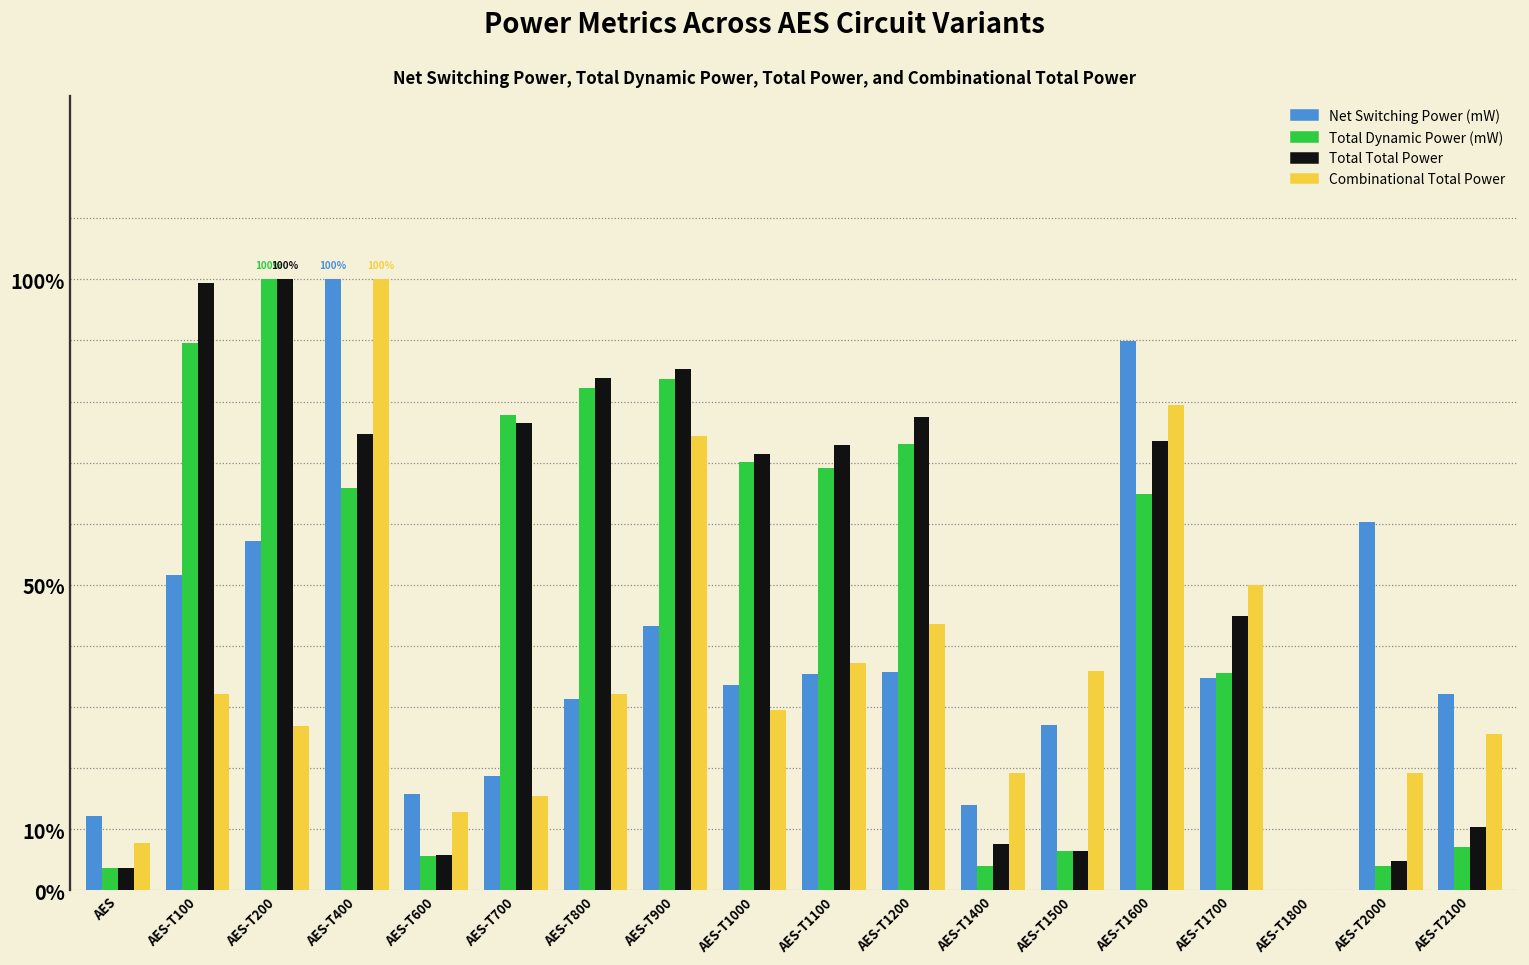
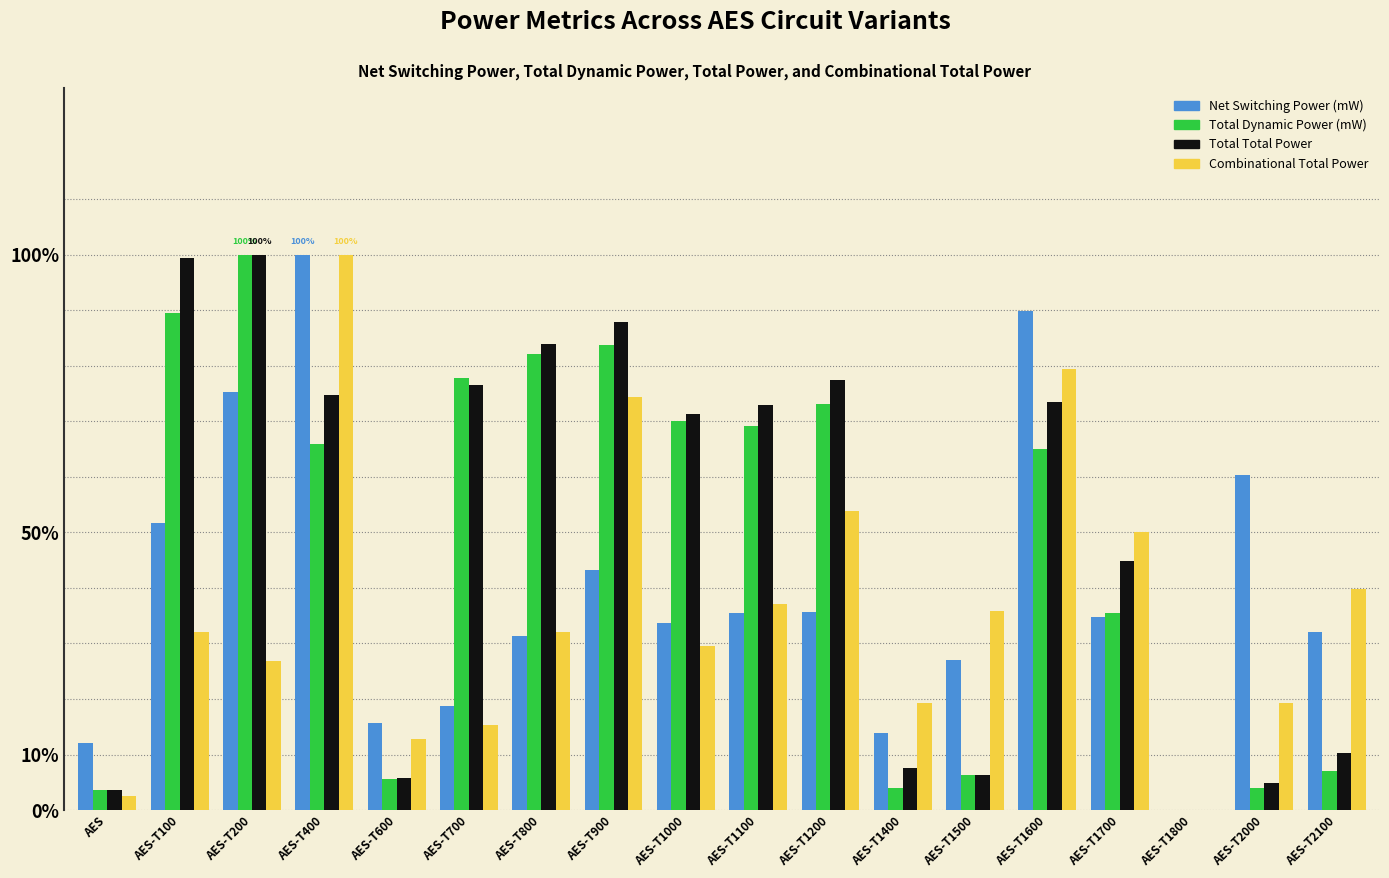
  {
    "Net Switching Power (mW)": {
      "AES": "12%",
      "AES-T100": "52%",
-     "AES-T200": "57%",
+     "AES-T200": "75%",
      "AES-T600": "16%",
      "AES-T700": "19%",
      "AES-T800": "31%",
      "AES-T900": "43%",
      "AES-T1000": "34%",
      "AES-T1100": "35%",
      "AES-T1200": "36%",
      "AES-T1400": "14%",
      "AES-T1500": "27%",
      "AES-T1600": "90%",
      "AES-T1700": "35%",
      "AES-T1800": "0%",
      "AES-T2000": "60%",
      "AES-T2100": "32%"
    },
    "Total Dynamic Power (mW)": {
      "AES": "4%",
      "AES-T100": "90%",
      "AES-T400": "66%",
      "AES-T600": "6%",
      "AES-T700": "78%",
      "AES-T800": "82%",
      "AES-T900": "84%",
      "AES-T1000": "70%",
      "AES-T1100": "69%",
      "AES-T1200": "73%",
      "AES-T1400": "4%",
      "AES-T1500": "6%",
      "AES-T1600": "65%",
      "AES-T1700": "36%",
      "AES-T1800": "0%",
      "AES-T2000": "4%",
      "AES-T2100": "7%"
    },
    "Total Total Power": {
      "AES": "4%",
      "AES-T100": "99%",
      "AES-T400": "75%",
      "AES-T600": "6%",
      "AES-T700": "77%",
      "AES-T800": "84%",
-     "AES-T900": "85%",
+     "AES-T900": "88%",
      "AES-T1000": "71%",
      "AES-T1100": "73%",
      "AES-T1200": "77%",
      "AES-T1400": "8%",
      "AES-T1500": "6%",
      "AES-T1600": "73%",
      "AES-T1700": "45%",
      "AES-T1800": "0%",
      "AES-T2000": "5%",
      "AES-T2100": "10%"
    },
    "Combinational Total Power": {
-     "AES": "8%",
+     "AES": "3%",
      "AES-T100": "32%",
      "AES-T200": "27%",
      "AES-T600": "13%",
      "AES-T700": "15%",
      "AES-T800": "32%",
      "AES-T900": "74%",
      "AES-T1000": "29%",
      "AES-T1100": "37%",
-     "AES-T1200": "44%",
+     "AES-T1200": "54%",
      "AES-T1400": "19%",
      "AES-T1500": "36%",
      "AES-T1600": "79%",
      "AES-T1700": "50%",
      "AES-T1800": "0%",
      "AES-T2000": "19%",
-     "AES-T2100": "26%"
+     "AES-T2100": "40%"
    }
  }
